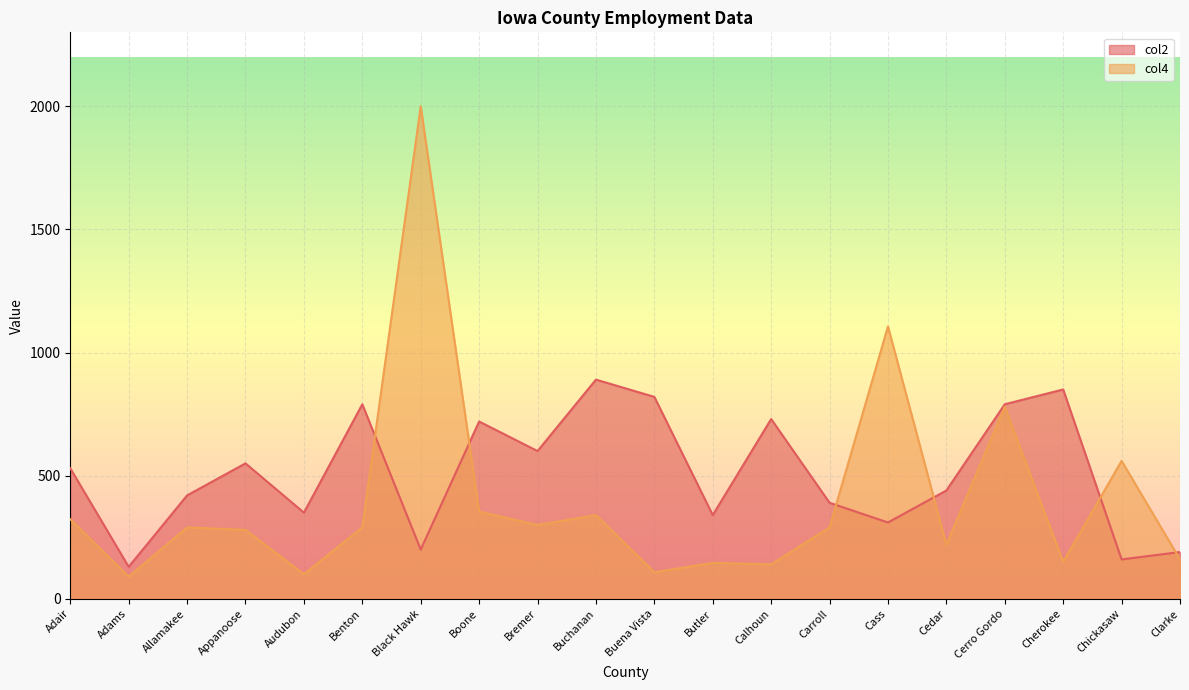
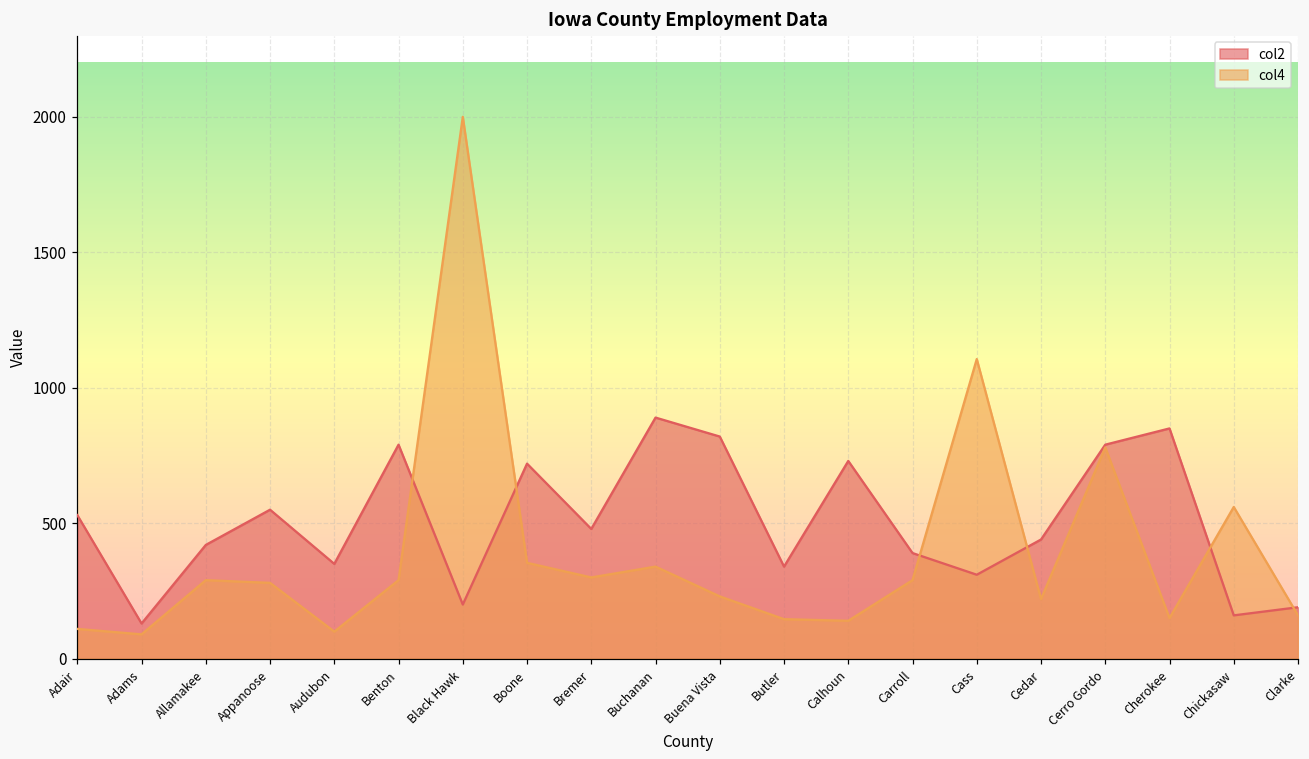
  {
    "col2": {
      "Adair": 530,
      "Adams": 130,
      "Allamakee": 420,
      "Appanoose": 550,
      "Audubon": 350,
      "Benton": 790,
      "Black Hawk": 200,
      "Boone": 720,
-     "Bremer": 600,
+     "Bremer": 480,
      "Buchanan": 890,
      "Buena Vista": 820,
      "Butler": 340,
      "Calhoun": 730,
      "Carroll": 390,
      "Cass": 310,
      "Cedar": 440,
      "Cherokee": 850,
      "Chickasaw": 160,
      "Clarke": 190
    },
    "col4": {
-     "Adair": 320,
+     "Adair": 110,
      "Adams": 90,
      "Allamakee": 290,
      "Appanoose": 280,
      "Audubon": 100,
      "Benton": 290,
      "Black Hawk": 2000,
      "Boone": 350,
      "Bremer": 300,
      "Buchanan": 340,
-     "Buena Vista": 110,
+     "Buena Vista": 230,
      "Butler": 150,
      "Calhoun": 140,
      "Carroll": 290,
      "Cass": 1110,
      "Cedar": 220,
      "Cherokee": 150,
      "Chickasaw": 560,
      "Clarke": 160
    }
  }
